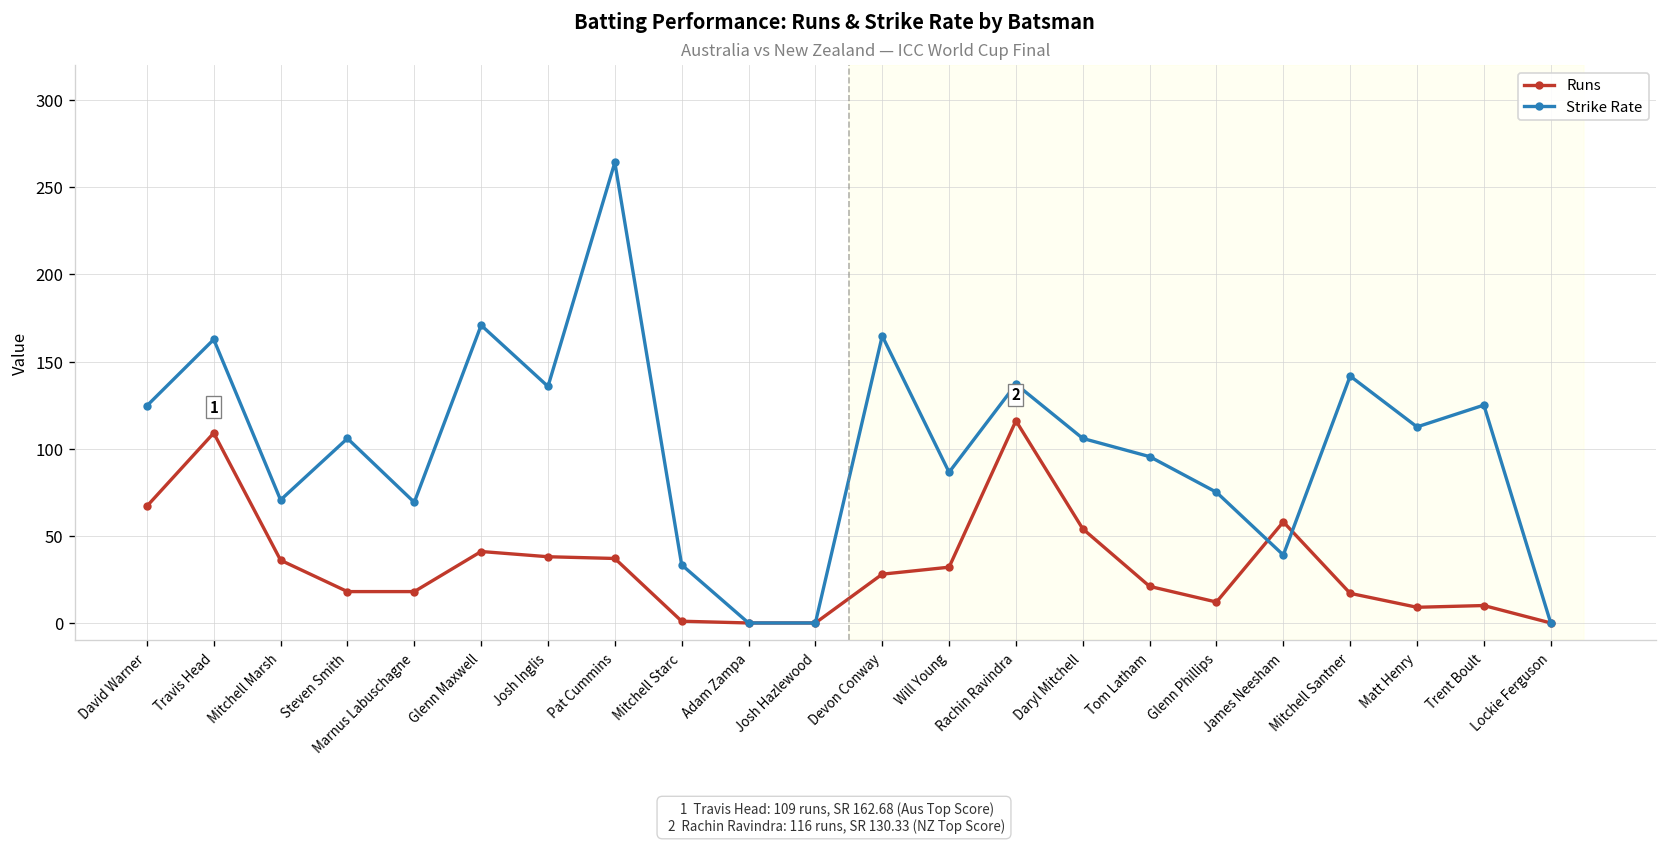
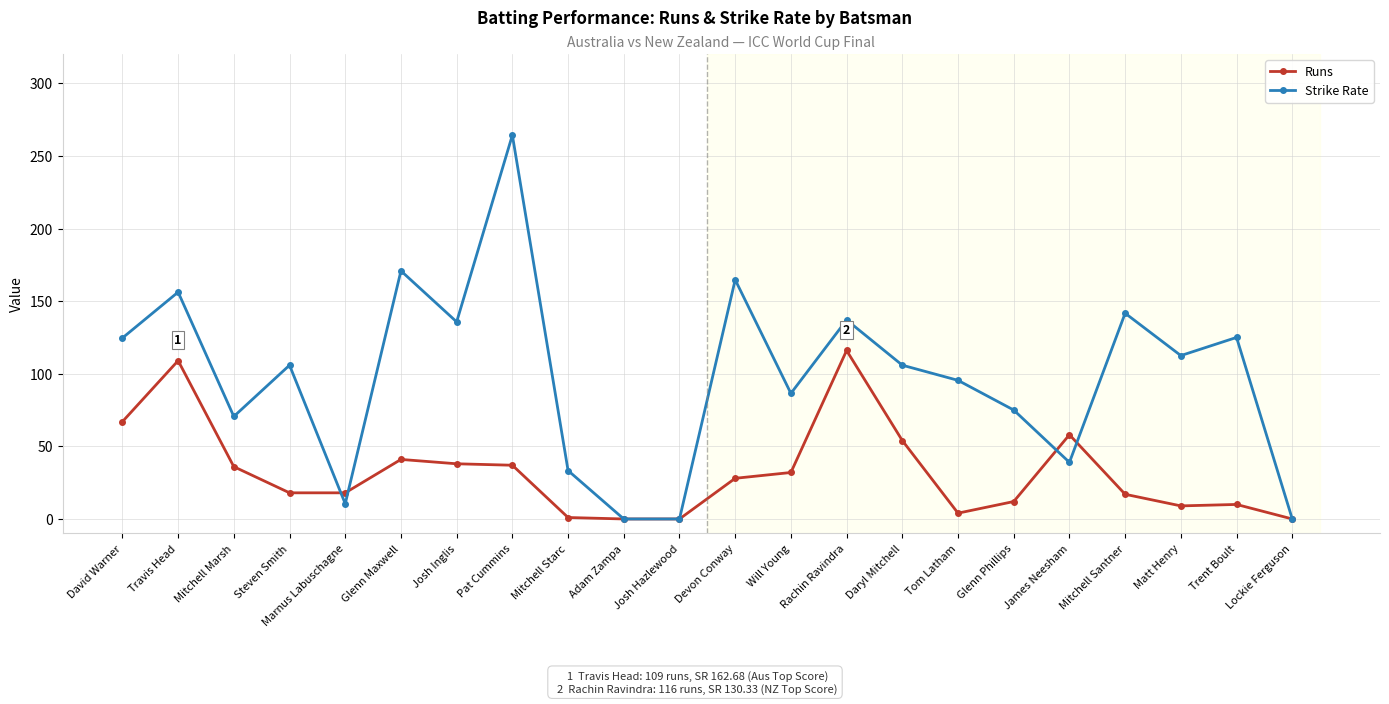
  {
    "Runs": {
      "David Warner": 67,
      "Mitchell Marsh": 36,
      "Steven Smith": 18,
      "Marnus Labuschagne": 18,
      "Glenn Maxwell": 41,
      "Josh Inglis": 38,
      "Pat Cummins": 37,
      "Mitchell Starc": 1,
      "Devon Conway": 28,
      "Will Young": 32,
      "Rachin Ravindra": 116,
      "Daryl Mitchell": 54,
-     "Tom Latham": 21,
+     "Tom Latham": 4,
      "Glenn Phillips": 12,
      "James Neesham": 58,
      "Mitchell Santner": 17,
      "Matt Henry": 9,
      "Trent Boult": 10
    },
    "Strike Rate": {
      "David Warner": 125,
-     "Travis Head": 163,
+     "Travis Head": 156,
      "Mitchell Marsh": 71,
      "Steven Smith": 106,
-     "Marnus Labuschagne": 69,
+     "Marnus Labuschagne": 10,
      "Glenn Maxwell": 171,
      "Josh Inglis": 136,
      "Pat Cummins": 264,
      "Mitchell Starc": 33,
      "Devon Conway": 165,
      "Will Young": 86,
      "Daryl Mitchell": 106,
      "Tom Latham": 95,
      "Glenn Phillips": 75,
      "James Neesham": 39,
      "Mitchell Santner": 142,
      "Matt Henry": 113,
      "Trent Boult": 125
    }
  }
